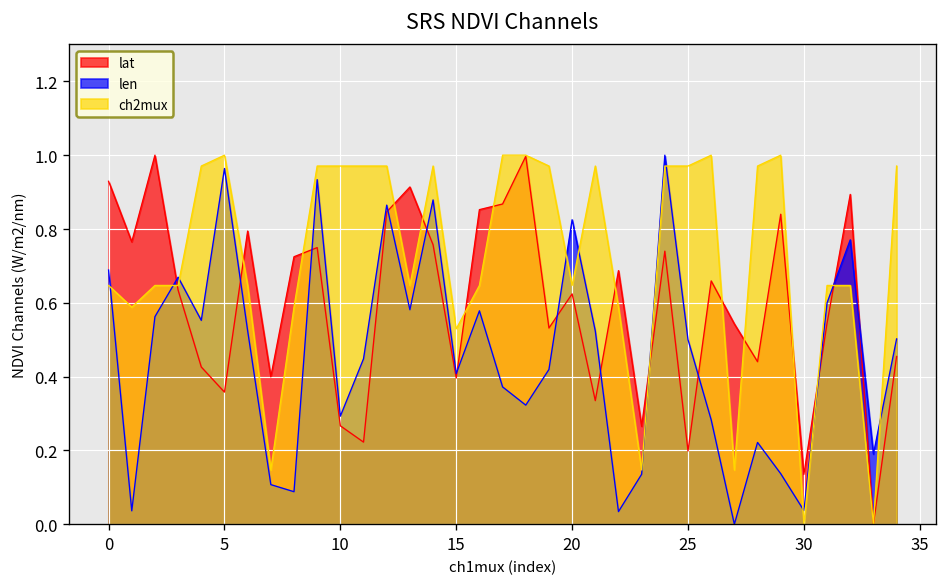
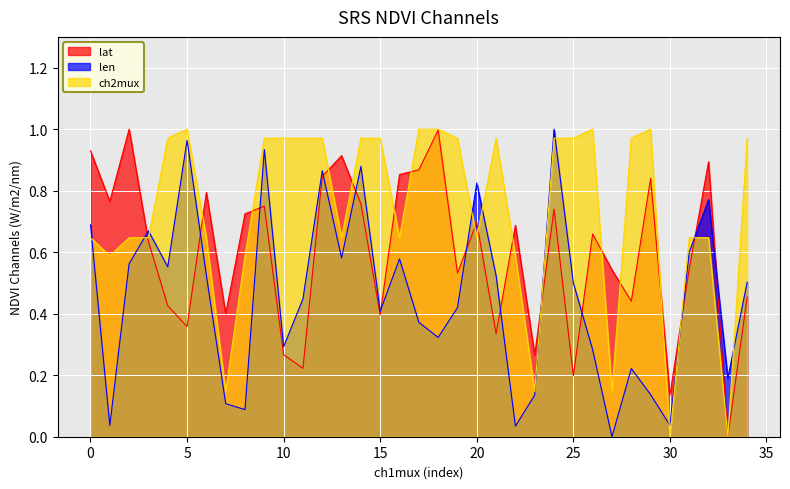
  {
    "lat": {
      "0": 0.93,
      "5": 0.36,
      "10": 0.27,
      "15": 0.40,
-     "20": 0.62,
+     "20": 0.70,
      "25": 0.20,
      "30": 0.14
    },
    "len": {
      "0": 0.69,
      "5": 0.96,
      "10": 0.29,
      "15": 0.41,
      "20": 0.83,
      "25": 0.50,
      "30": 0.04
    },
    "ch2mux": {
      "0": 0.65,
      "5": 1.00,
      "10": 0.97,
-     "15": 0.53,
+     "15": 0.97,
      "20": 0.65,
      "25": 0.97,
      "30": 0.00
    }
  }
